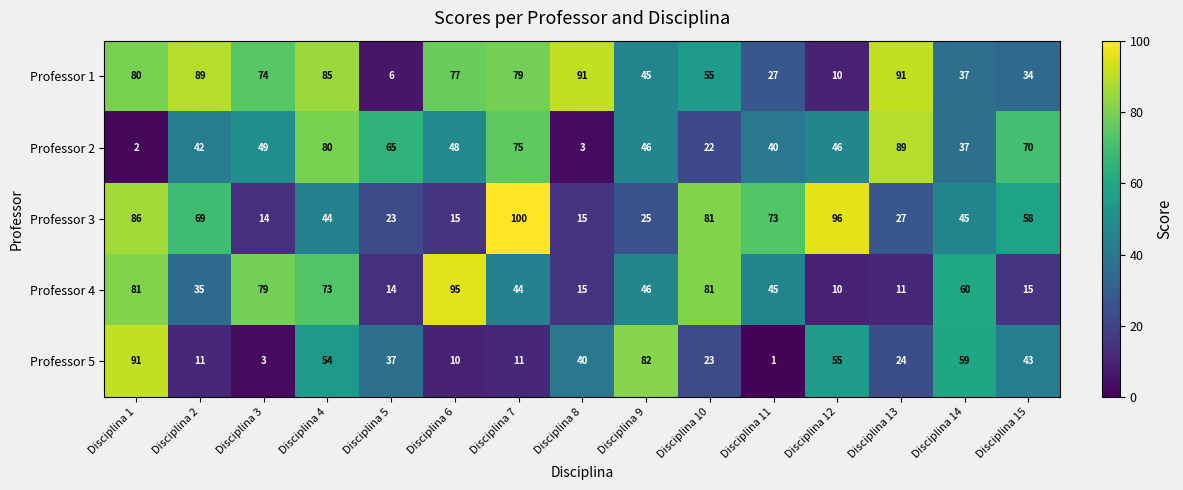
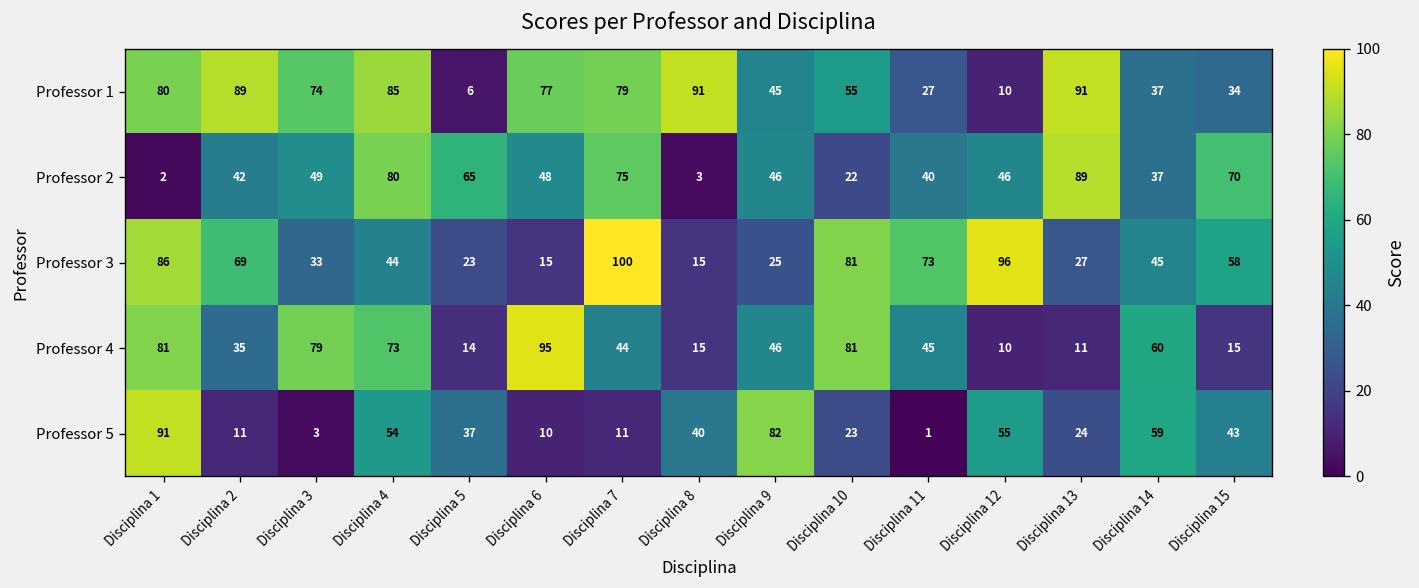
  {
    "Professor 1": {
      "Disciplina 1": 80,
      "Disciplina 2": 89,
      "Disciplina 3": 74,
      "Disciplina 4": 85,
      "Disciplina 5": 6,
      "Disciplina 6": 77,
      "Disciplina 7": 79,
      "Disciplina 8": 91,
      "Disciplina 9": 45,
      "Disciplina 10": 55,
      "Disciplina 11": 27,
      "Disciplina 12": 10,
      "Disciplina 13": 91,
      "Disciplina 14": 37,
      "Disciplina 15": 34
    },
    "Professor 2": {
      "Disciplina 1": 2,
      "Disciplina 2": 42,
      "Disciplina 3": 49,
      "Disciplina 4": 80,
      "Disciplina 5": 65,
      "Disciplina 6": 48,
      "Disciplina 7": 75,
      "Disciplina 8": 3,
      "Disciplina 9": 46,
      "Disciplina 10": 22,
      "Disciplina 11": 40,
      "Disciplina 12": 46,
      "Disciplina 13": 89,
      "Disciplina 14": 37,
      "Disciplina 15": 70
    },
    "Professor 3": {
      "Disciplina 1": 86,
      "Disciplina 2": 69,
-     "Disciplina 3": 14,
+     "Disciplina 3": 33,
      "Disciplina 4": 44,
      "Disciplina 5": 23,
      "Disciplina 6": 15,
      "Disciplina 7": 100,
      "Disciplina 8": 15,
      "Disciplina 9": 25,
      "Disciplina 10": 81,
      "Disciplina 11": 73,
      "Disciplina 12": 96,
      "Disciplina 13": 27,
      "Disciplina 14": 45,
      "Disciplina 15": 58
    },
    "Professor 4": {
      "Disciplina 1": 81,
      "Disciplina 2": 35,
      "Disciplina 3": 79,
      "Disciplina 4": 73,
      "Disciplina 5": 14,
      "Disciplina 6": 95,
      "Disciplina 7": 44,
      "Disciplina 8": 15,
      "Disciplina 9": 46,
      "Disciplina 10": 81,
      "Disciplina 11": 45,
      "Disciplina 12": 10,
      "Disciplina 13": 11,
      "Disciplina 14": 60,
      "Disciplina 15": 15
    },
    "Professor 5": {
      "Disciplina 1": 91,
      "Disciplina 2": 11,
      "Disciplina 3": 3,
      "Disciplina 4": 54,
      "Disciplina 5": 37,
      "Disciplina 6": 10,
      "Disciplina 7": 11,
      "Disciplina 8": 40,
      "Disciplina 9": 82,
      "Disciplina 10": 23,
      "Disciplina 11": 1,
      "Disciplina 12": 55,
      "Disciplina 13": 24,
      "Disciplina 14": 59,
      "Disciplina 15": 43
    }
  }
